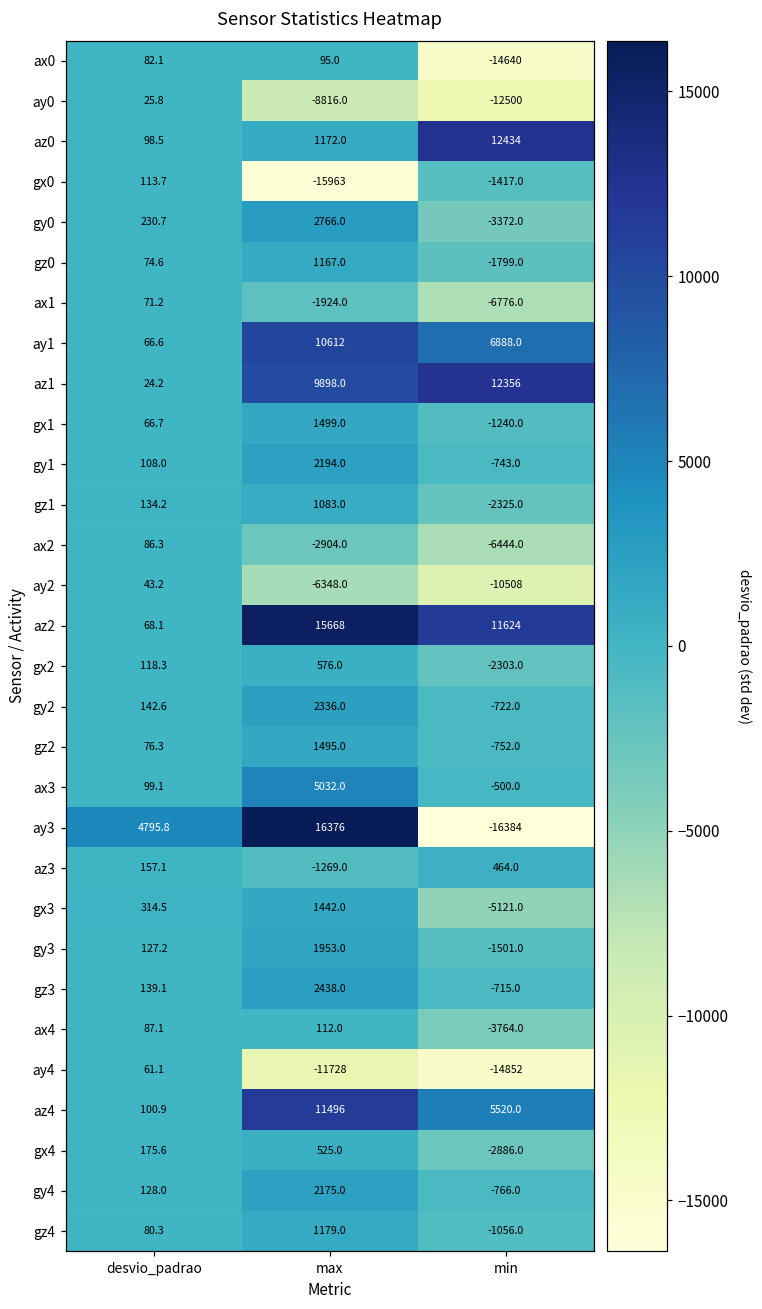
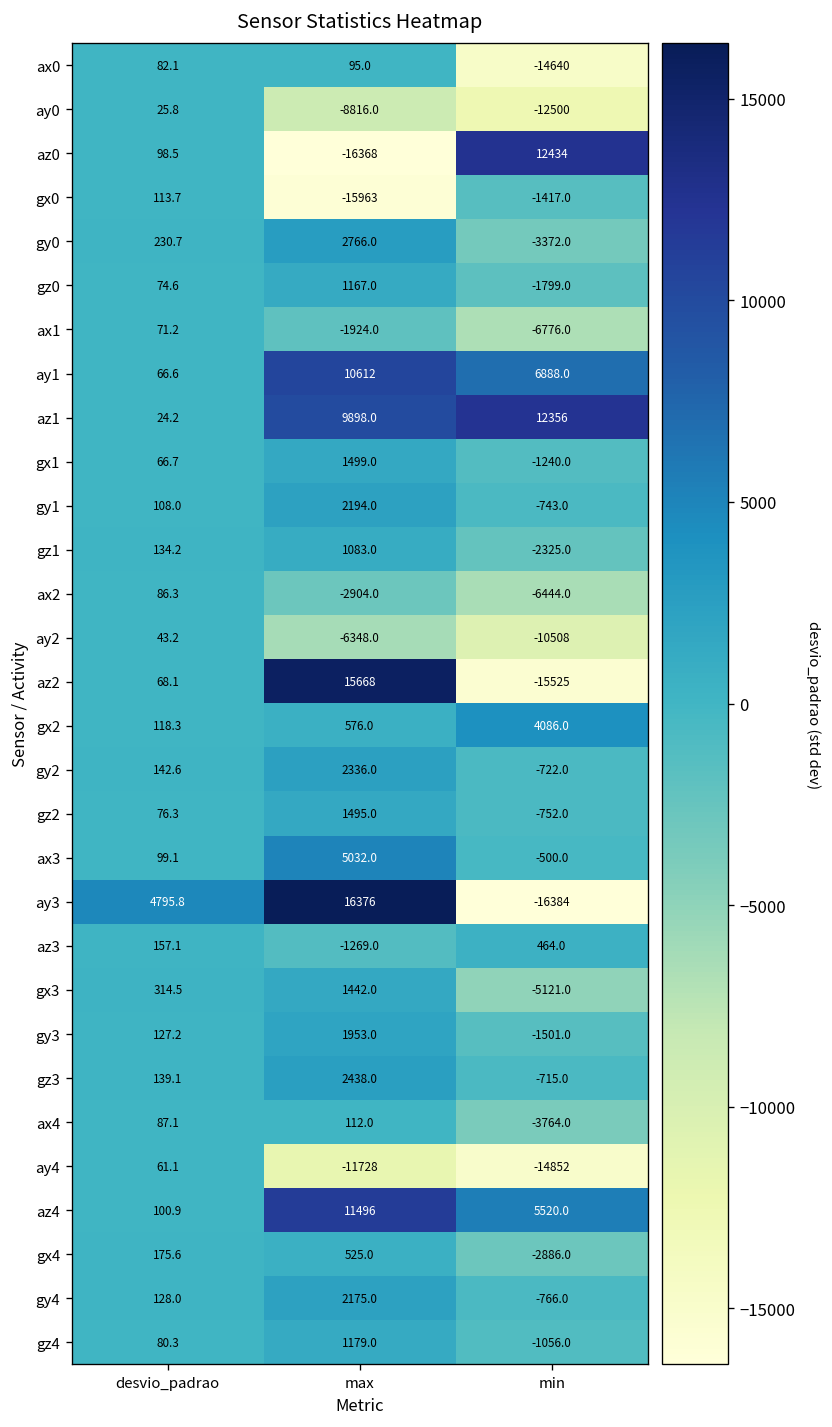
  {
    "ax0": {
      "desvio_padrao": 82.1,
      "max": 95.0,
      "min": -14640
    },
    "ay0": {
      "desvio_padrao": 25.8,
      "max": -8816.0,
      "min": -12500
    },
    "az0": {
      "desvio_padrao": 98.5,
-     "max": 1172.0,
+     "max": -16368,
      "min": 12434
    },
    "gx0": {
      "desvio_padrao": 113.7,
      "max": -15963,
      "min": -1417.0
    },
    "gy0": {
      "desvio_padrao": 230.7,
      "max": 2766.0,
      "min": -3372.0
    },
    "gz0": {
      "desvio_padrao": 74.6,
      "max": 1167.0,
      "min": -1799.0
    },
    "ax1": {
      "desvio_padrao": 71.2,
      "max": -1924.0,
      "min": -6776.0
    },
    "ay1": {
      "desvio_padrao": 66.6,
      "max": 10612,
      "min": 6888.0
    },
    "az1": {
      "desvio_padrao": 24.2,
      "max": 9898.0,
      "min": 12356
    },
    "gx1": {
      "desvio_padrao": 66.7,
      "max": 1499.0,
      "min": -1240.0
    },
    "gy1": {
      "desvio_padrao": 108.0,
      "max": 2194.0,
      "min": -743.0
    },
    "gz1": {
      "desvio_padrao": 134.2,
      "max": 1083.0,
      "min": -2325.0
    },
    "ax2": {
      "desvio_padrao": 86.3,
      "max": -2904.0,
      "min": -6444.0
    },
    "ay2": {
      "desvio_padrao": 43.2,
      "max": -6348.0,
      "min": -10508
    },
    "az2": {
      "desvio_padrao": 68.1,
      "max": 15668,
-     "min": 11624
+     "min": -15525
    },
    "gx2": {
      "desvio_padrao": 118.3,
      "max": 576.0,
-     "min": -2303.0
+     "min": 4086.0
    },
    "gy2": {
      "desvio_padrao": 142.6,
      "max": 2336.0,
      "min": -722.0
    },
    "gz2": {
      "desvio_padrao": 76.3,
      "max": 1495.0,
      "min": -752.0
    },
    "ax3": {
      "desvio_padrao": 99.1,
      "max": 5032.0,
      "min": -500.0
    },
    "ay3": {
      "desvio_padrao": 4795.8,
      "max": 16376,
      "min": -16384
    },
    "az3": {
      "desvio_padrao": 157.1,
      "max": -1269.0,
      "min": 464.0
    },
    "gx3": {
      "desvio_padrao": 314.5,
      "max": 1442.0,
      "min": -5121.0
    },
    "gy3": {
      "desvio_padrao": 127.2,
      "max": 1953.0,
      "min": -1501.0
    },
    "gz3": {
      "desvio_padrao": 139.1,
      "max": 2438.0,
      "min": -715.0
    },
    "ax4": {
      "desvio_padrao": 87.1,
      "max": 112.0,
      "min": -3764.0
    },
    "ay4": {
      "desvio_padrao": 61.1,
      "max": -11728,
      "min": -14852
    },
    "az4": {
      "desvio_padrao": 100.9,
      "max": 11496,
      "min": 5520.0
    },
    "gx4": {
      "desvio_padrao": 175.6,
      "max": 525.0,
      "min": -2886.0
    },
    "gy4": {
      "desvio_padrao": 128.0,
      "max": 2175.0,
      "min": -766.0
    },
    "gz4": {
      "desvio_padrao": 80.3,
      "max": 1179.0,
      "min": -1056.0
    }
  }
